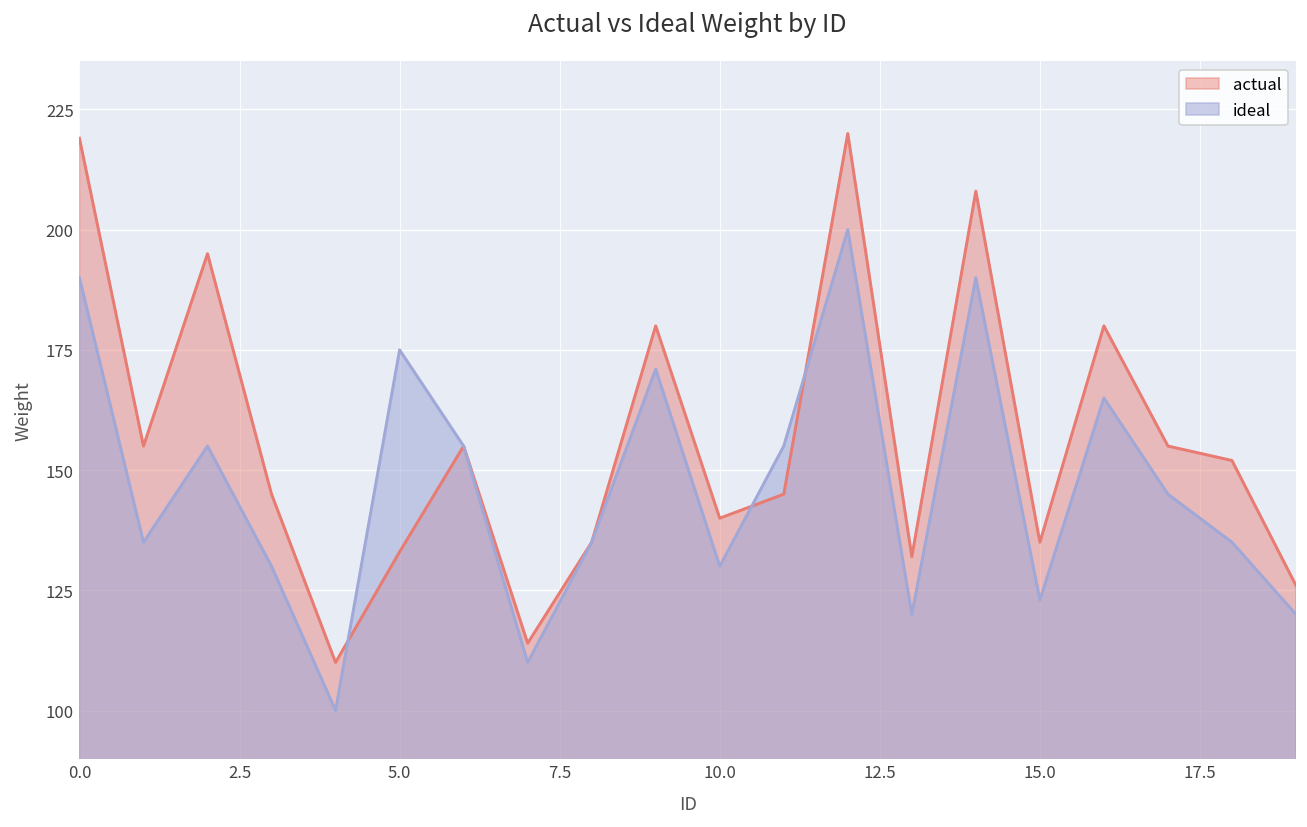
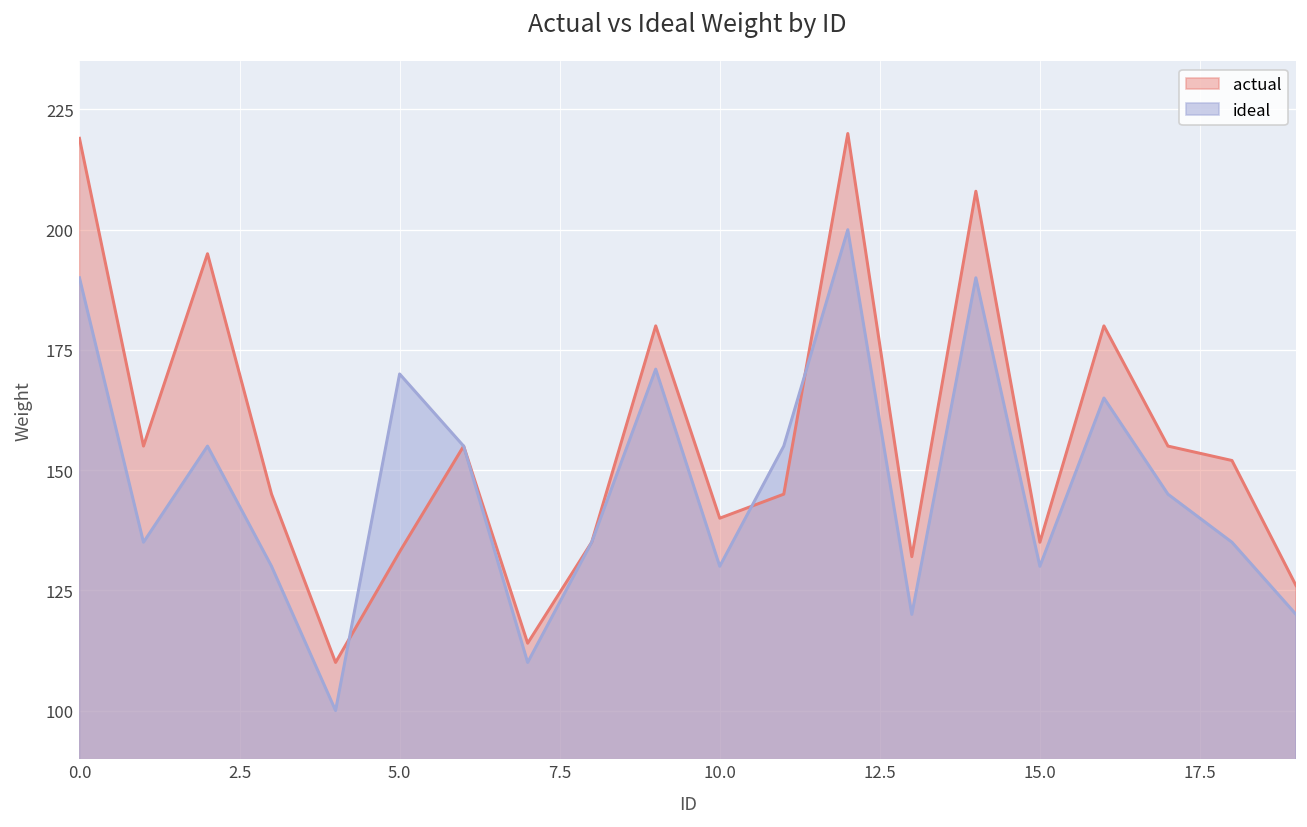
  {
    "actual": {
      "0.0": 219,
      "5.0": 133,
      "10.0": 140,
      "15.0": 135
    },
    "ideal": {
      "0.0": 190,
-     "5.0": 175,
+     "5.0": 170,
      "10.0": 130,
-     "15.0": 123
+     "15.0": 130
    }
  }
